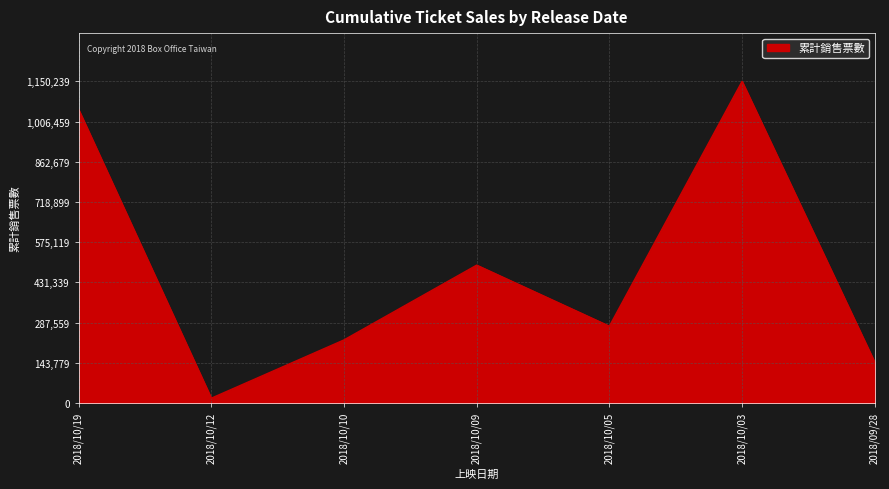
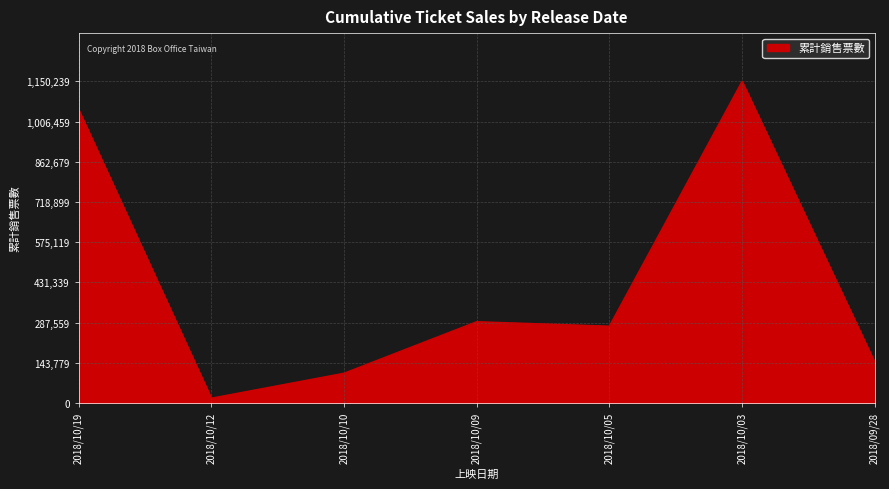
  {
    "2018/10/19": "1,050,000",
    "2018/10/12": "20,000",
-   "2018/10/10": "230,000",
-   "2018/10/09": "490,000",
+   "2018/10/10": "110,000",
+   "2018/10/09": "290,000",
    "2018/10/05": "270,000",
    "2018/10/03": "1,150,000",
    "2018/09/28": "150,000"
  }
